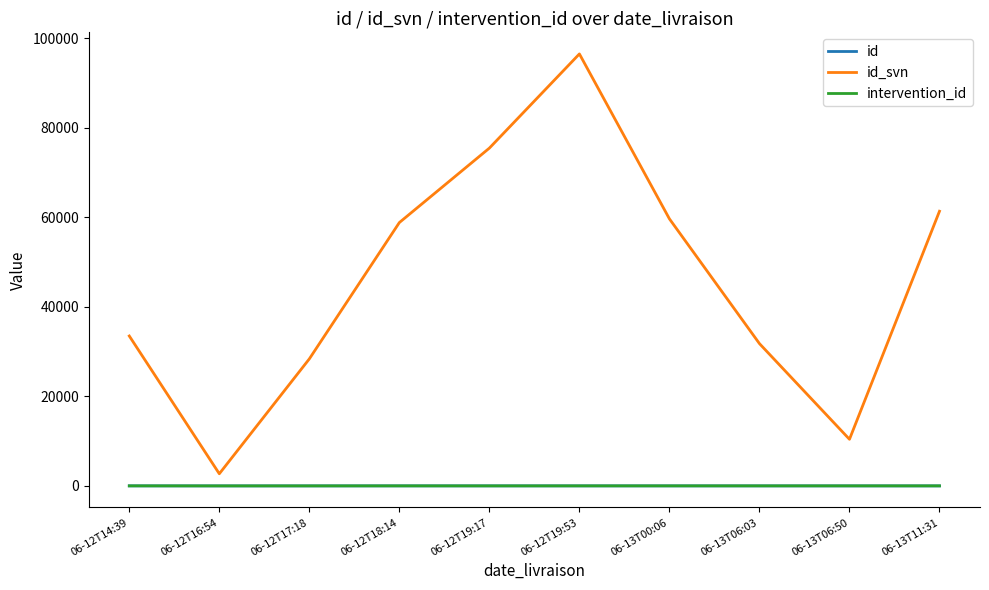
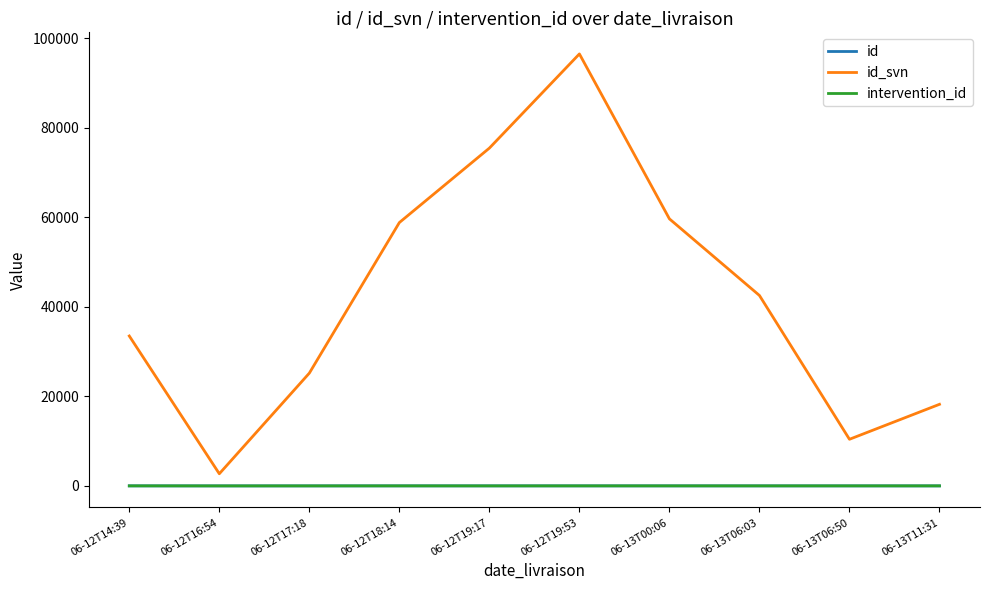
  {
    "intervention_id": {
      "06-12T14:39": 0,
      "06-12T16:54": 0,
      "06-12T17:18": 0,
      "06-12T18:14": 0,
      "06-12T19:17": 0,
      "06-12T19:53": 0,
      "06-13T00:06": 0,
      "06-13T06:03": 0,
      "06-13T06:50": 0,
      "06-13T11:31": 0
    },
    "id_svn": {
      "06-12T14:39": 33000,
      "06-12T16:54": 3000,
-     "06-12T17:18": 28000,
+     "06-12T17:18": 25000,
      "06-12T18:14": 59000,
      "06-12T19:17": 75000,
      "06-12T19:53": 97000,
      "06-13T00:06": 60000,
-     "06-13T06:03": 32000,
+     "06-13T06:03": 43000,
      "06-13T06:50": 10000,
-     "06-13T11:31": 61000
+     "06-13T11:31": 18000
    }
  }
